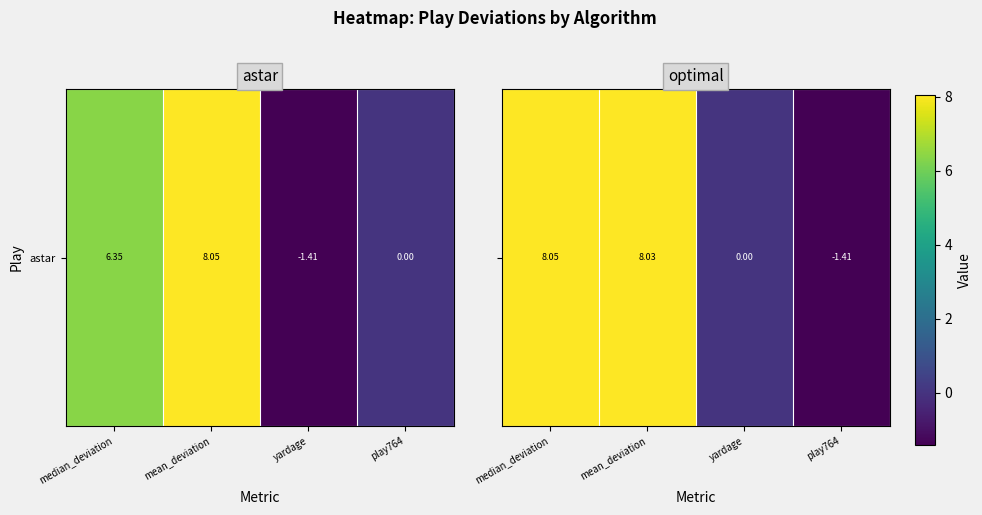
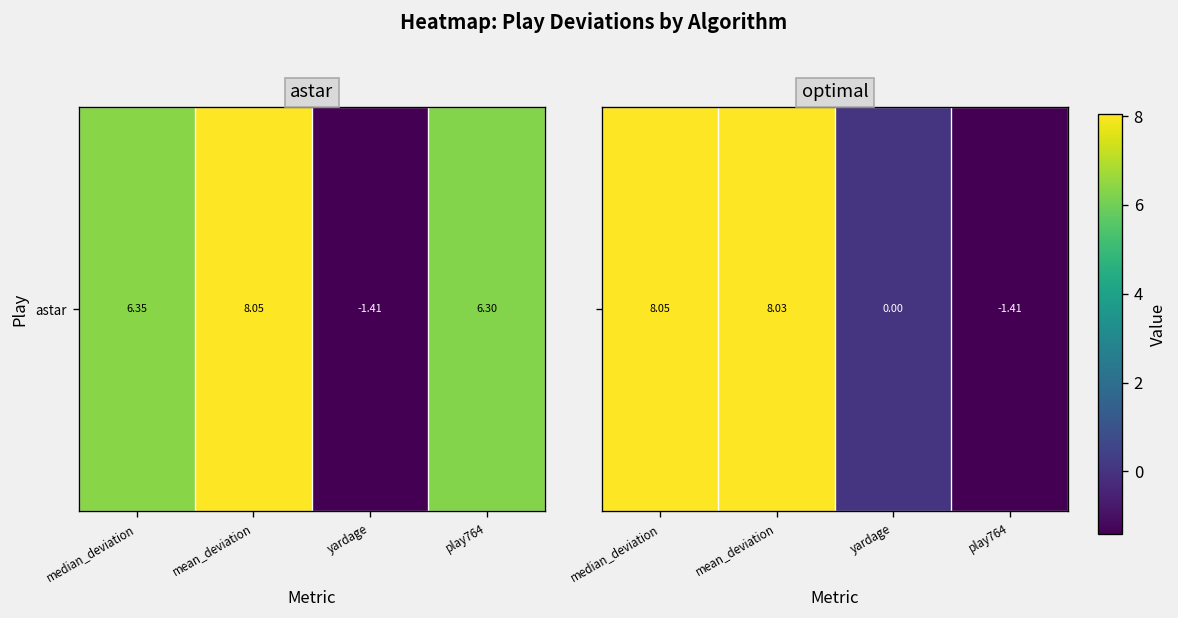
  {
    "astar": {
      "astar": {
        "median_deviation": 6.35,
        "mean_deviation": 8.05,
        "yardage": -1.41,
-       "play764": 0.00
+       "play764": 6.30
      }
    }
  }
